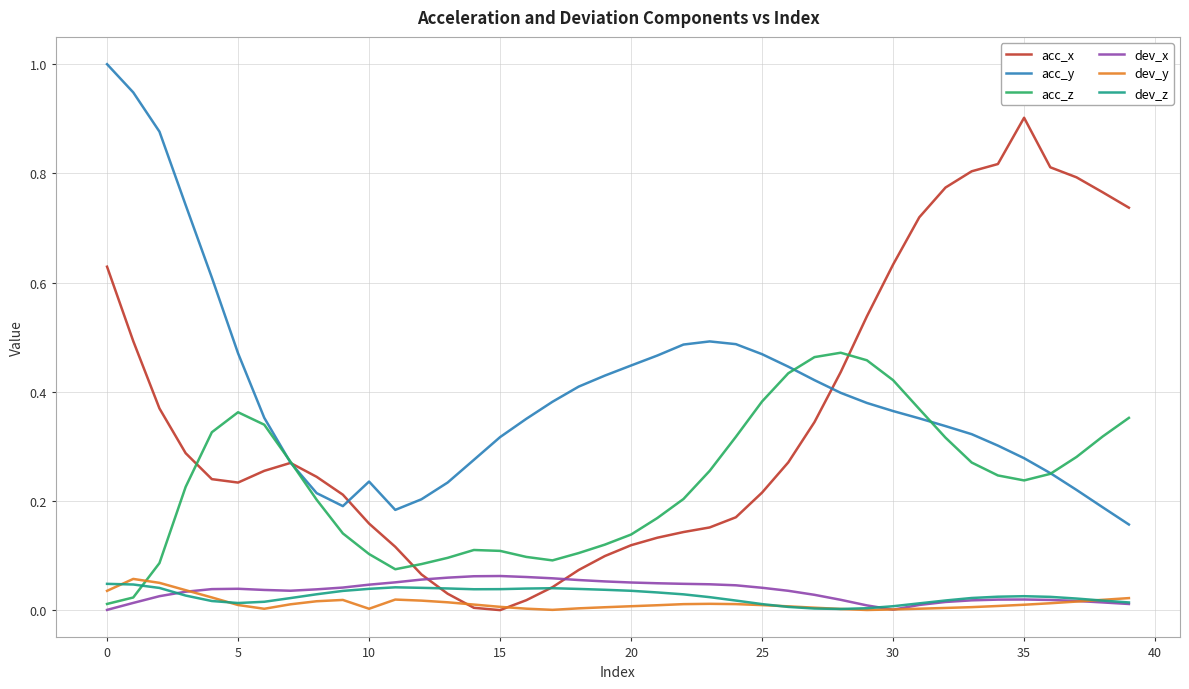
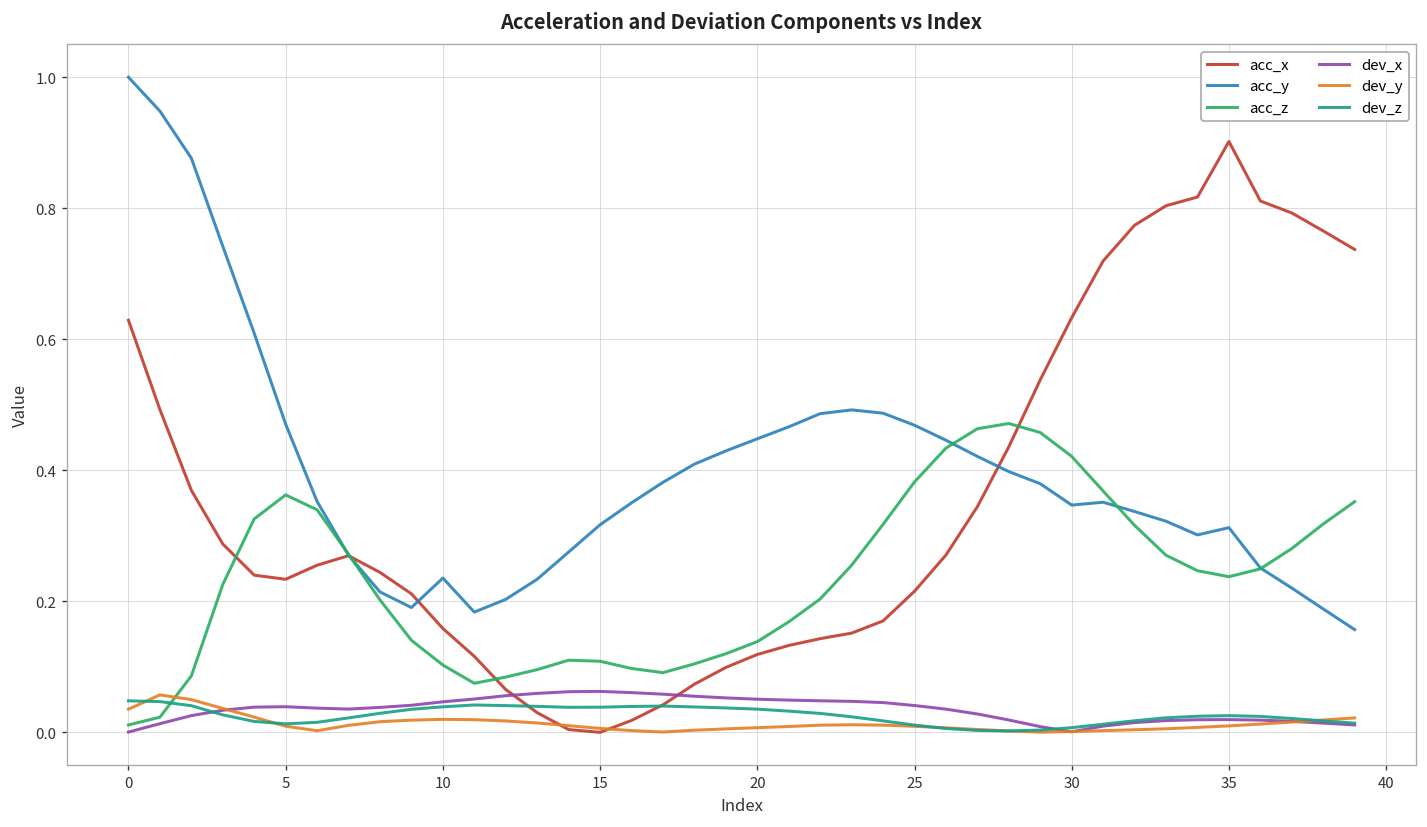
  {
    "acc_x": {
      "0": 0.63,
      "5": 0.23,
      "10": 0.16,
      "15": 0.00,
      "20": 0.12,
      "25": 0.22,
      "30": 0.63,
      "35": 0.90
    },
    "acc_y": {
      "0": 1.00,
      "5": 0.47,
      "10": 0.24,
      "15": 0.32,
      "20": 0.45,
      "25": 0.47,
-     "30": 0.36,
-     "35": 0.28
+     "30": 0.35,
+     "35": 0.31
    },
    "dev_x": {
      "0": 0.00,
      "5": 0.04,
      "10": 0.05,
      "15": 0.06,
      "20": 0.05,
      "25": 0.04,
      "35": 0.02
    },
    "dev_y": {
      "0": 0.04,
-     "10": 0.00,
+     "10": 0.02,
      "15": 0.01,
      "20": 0.01,
      "35": 0.01
    }
  }
